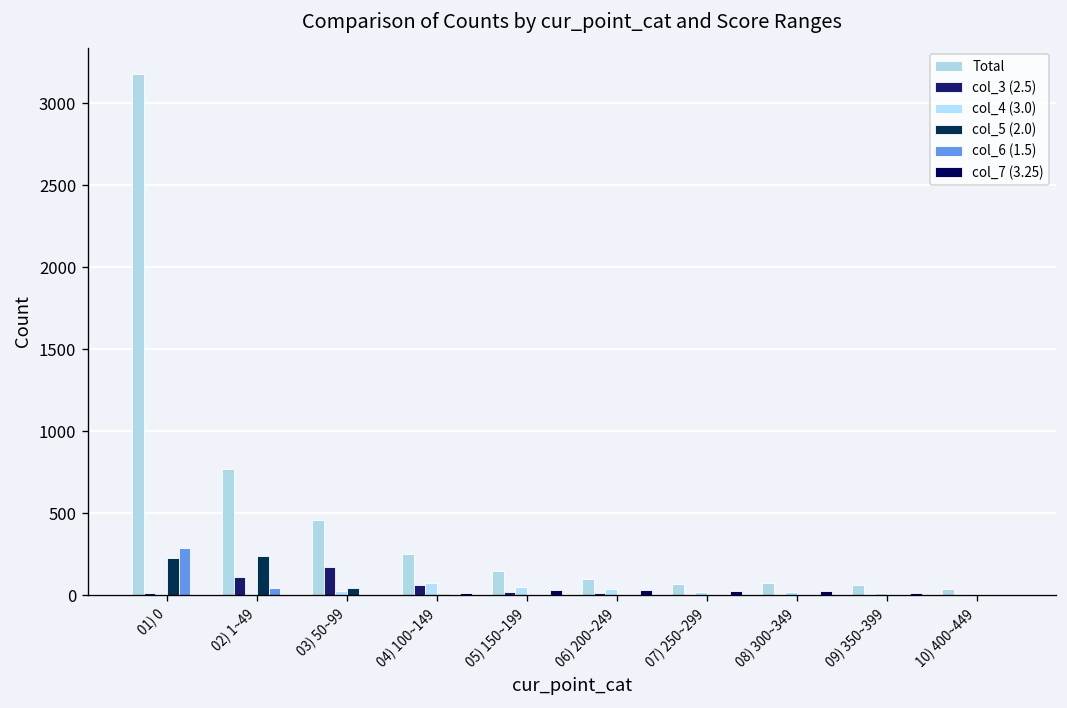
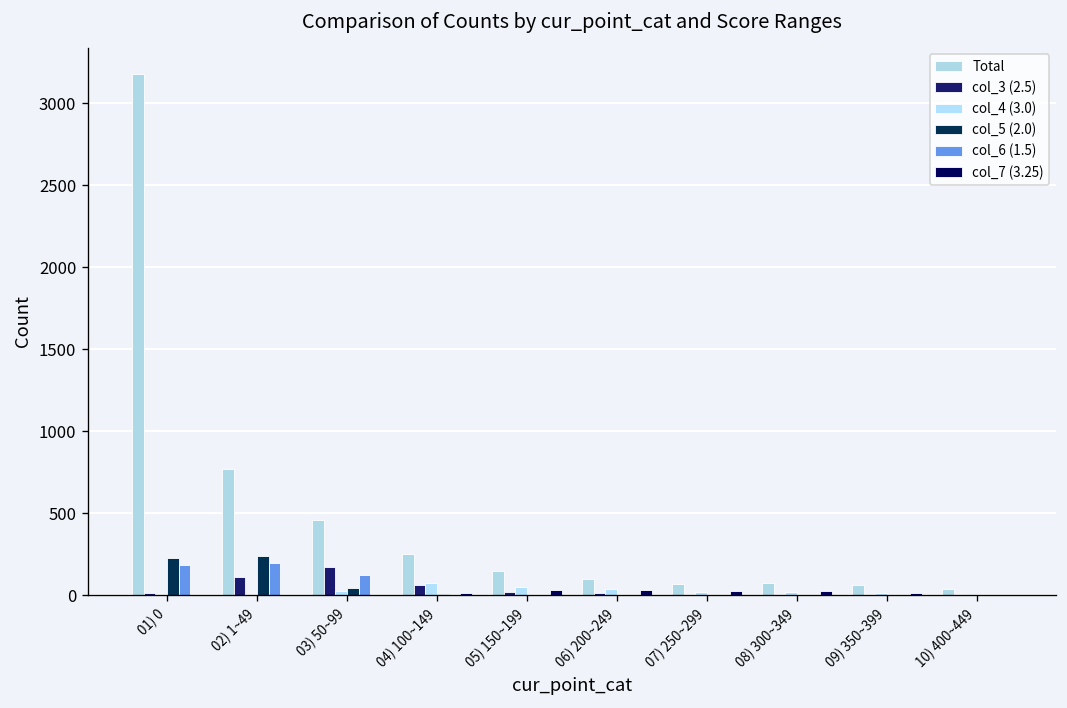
  {
    "col_6 (1.5)": {
-     "01) 0": 290,
-     "02) 1~49": 40,
-     "03) 50~99": 0,
+     "01) 0": 180,
+     "02) 1~49": 200,
+     "03) 50~99": 130,
      "04) 100~149": 0,
      "05) 150~199": 0,
      "06) 200~249": 0,
      "07) 250~299": 0,
      "08) 300~349": 0,
      "09) 350~399": 0,
      "10) 400~449": 0
    }
  }
